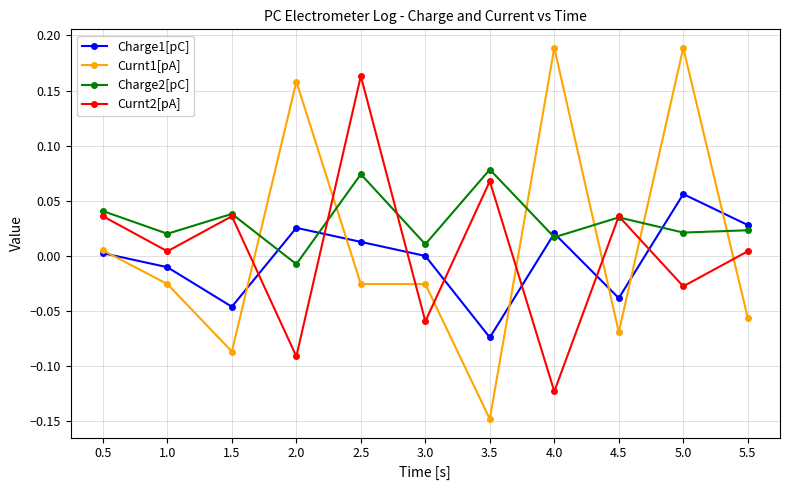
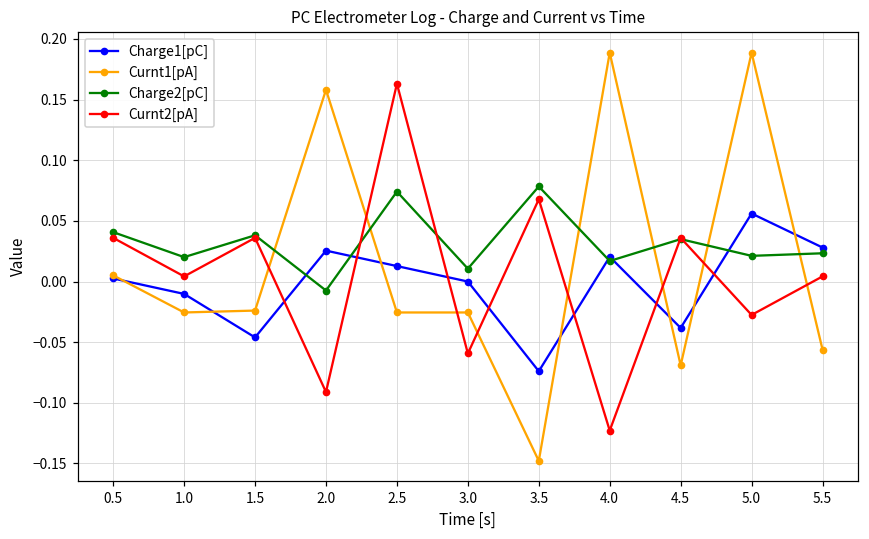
  {
    "Charge1[pC]": {
      "0.5": 0.003,
      "1.0": -0.010,
      "1.5": -0.046,
      "2.0": 0.025,
      "2.5": 0.013,
      "3.0": 0.000,
      "3.5": -0.074,
      "4.0": 0.020,
      "4.5": -0.038,
      "5.0": 0.056,
      "5.5": 0.028
    },
    "Curnt1[pA]": {
      "0.5": 0.005,
      "1.0": -0.025,
-     "1.5": -0.087,
+     "1.5": -0.024,
      "2.0": 0.158,
      "2.5": -0.025,
      "3.0": -0.025,
      "3.5": -0.148,
      "4.0": 0.189,
      "4.5": -0.069,
      "5.0": 0.189,
      "5.5": -0.056
    },
    "Charge2[pC]": {
      "0.5": 0.041,
      "1.0": 0.020,
      "2.0": -0.007,
      "2.5": 0.074,
      "3.0": 0.011,
      "3.5": 0.078,
      "4.0": 0.017,
      "5.0": 0.021,
      "5.5": 0.023
    },
    "Curnt2[pA]": {
      "0.5": 0.036,
      "1.0": 0.004,
      "2.0": -0.091,
      "2.5": 0.163,
      "3.0": -0.059,
      "3.5": 0.068,
      "4.0": -0.123,
      "5.0": -0.028,
      "5.5": 0.004
    }
  }
